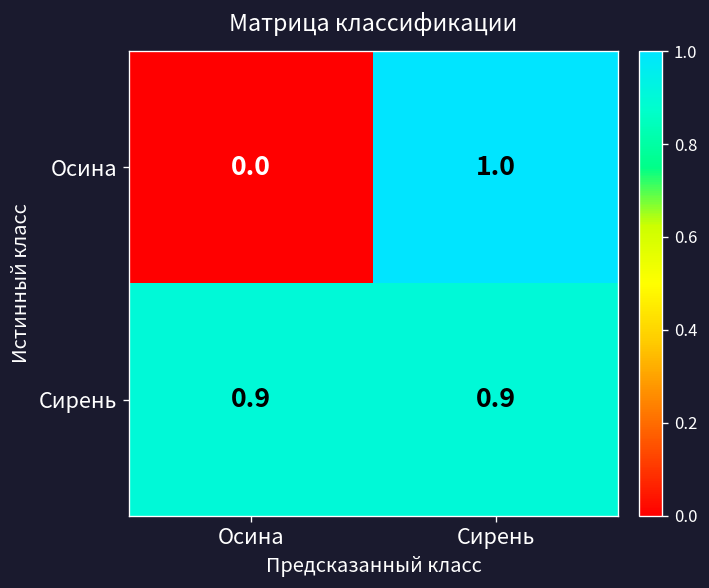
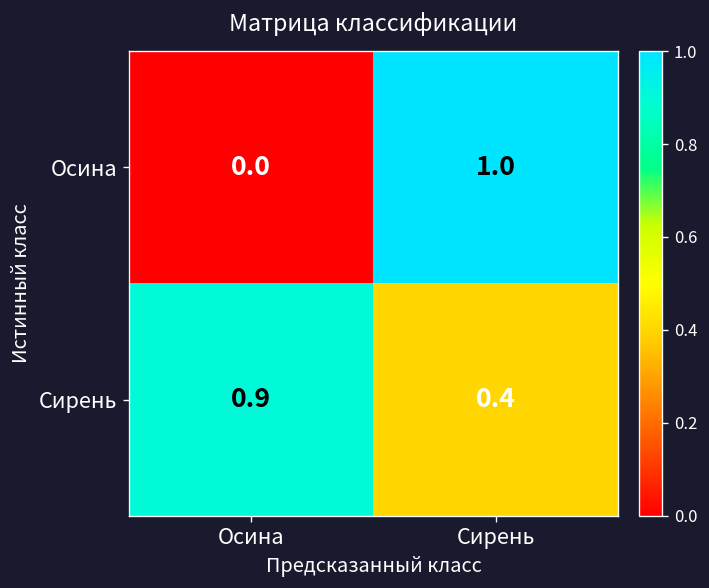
  {
    "Осина": {
      "Осина": 0.0,
      "Сирень": 1.0
    },
    "Сирень": {
      "Осина": 0.9,
-     "Сирень": 0.9
+     "Сирень": 0.4
    }
  }
